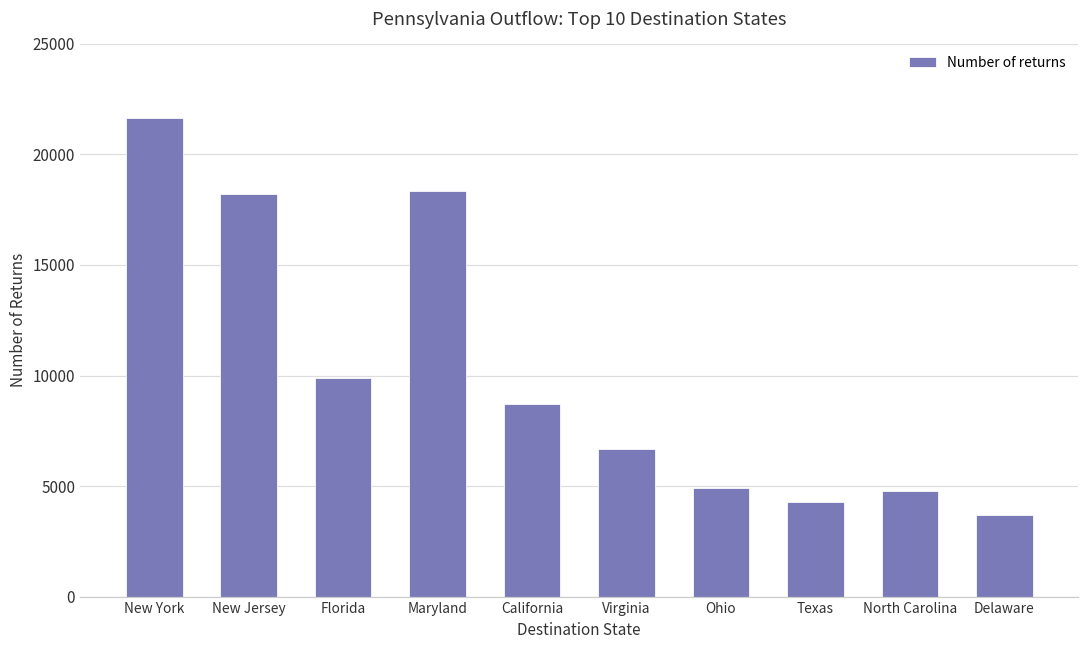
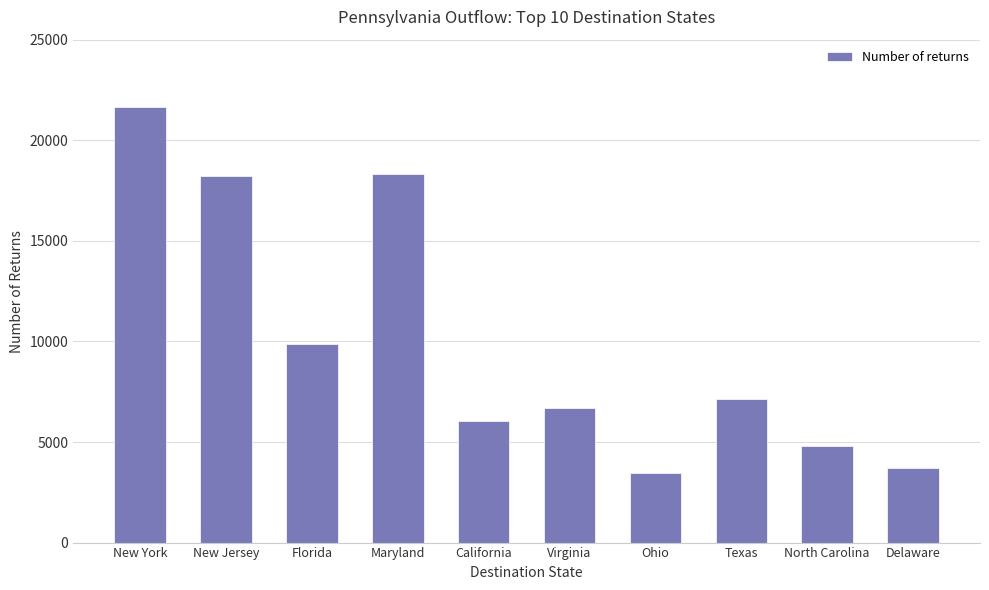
  {
    "New York": 21600,
    "New Jersey": 18200,
    "Florida": 9900,
    "Maryland": 18300,
-   "California": 8700,
+   "California": 6000,
    "Virginia": 6700,
-   "Ohio": 4900,
-   "Texas": 4300,
+   "Ohio": 3400,
+   "Texas": 7100,
    "North Carolina": 4800,
    "Delaware": 3700
  }
